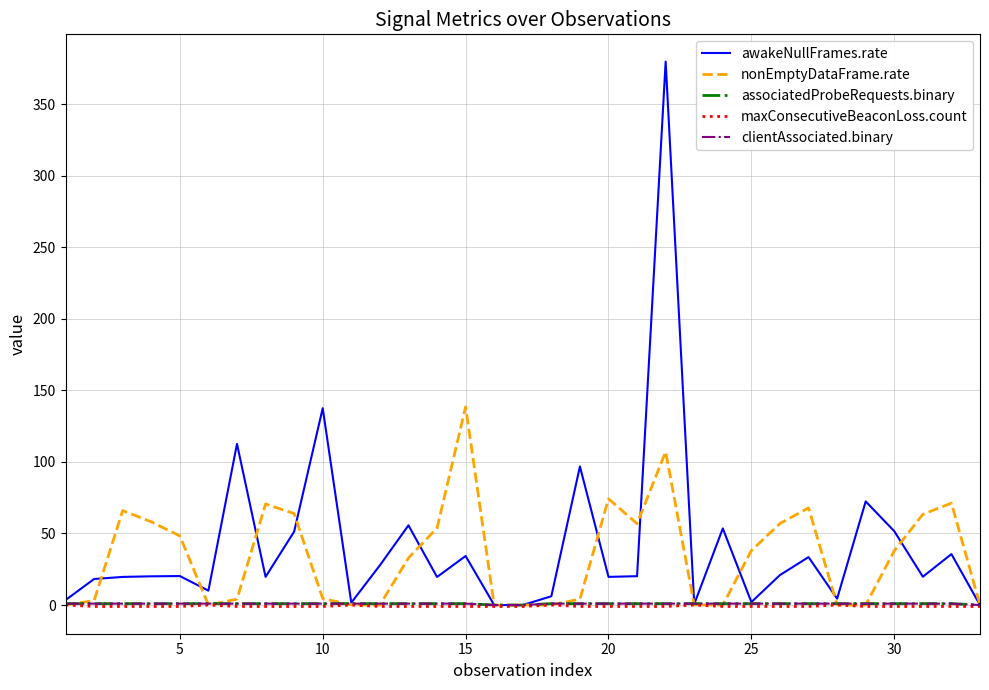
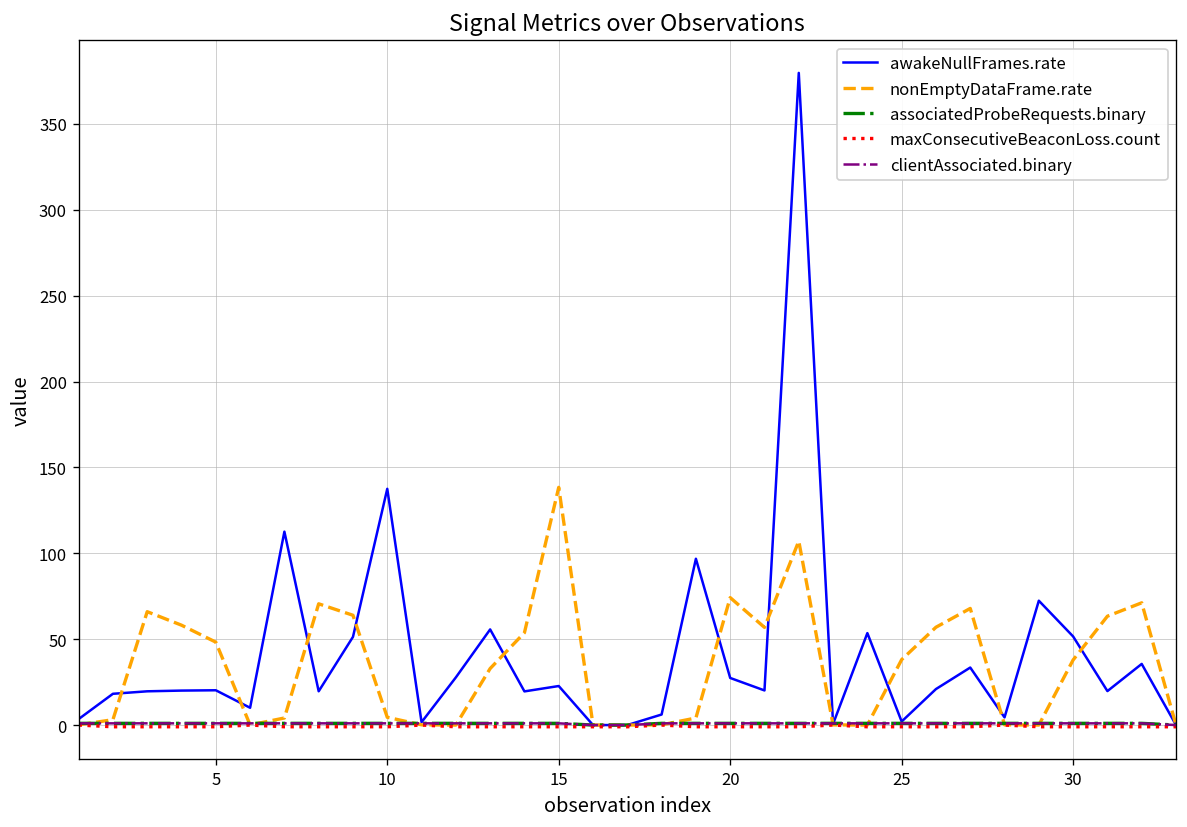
  {
    "awakeNullFrames.rate": {
      "5": 20,
      "10": 138,
-     "15": 34,
-     "20": 20,
+     "15": 23,
+     "20": 27,
      "30": 52
    },
    "nonEmptyDataFrame.rate": {
      "5": 48,
      "10": 5,
      "15": 138,
      "20": 74,
      "25": 38,
      "30": 38
    },
    "clientAssociated.binary": {
      "5": 1,
      "10": 1,
      "15": 1,
      "20": 1,
      "30": 1
    },
    "maxConsecutiveBeaconLoss.count": {
      "5": -1,
      "10": -1,
      "15": -1,
      "20": -1,
      "25": -1,
      "30": -1
    }
  }
